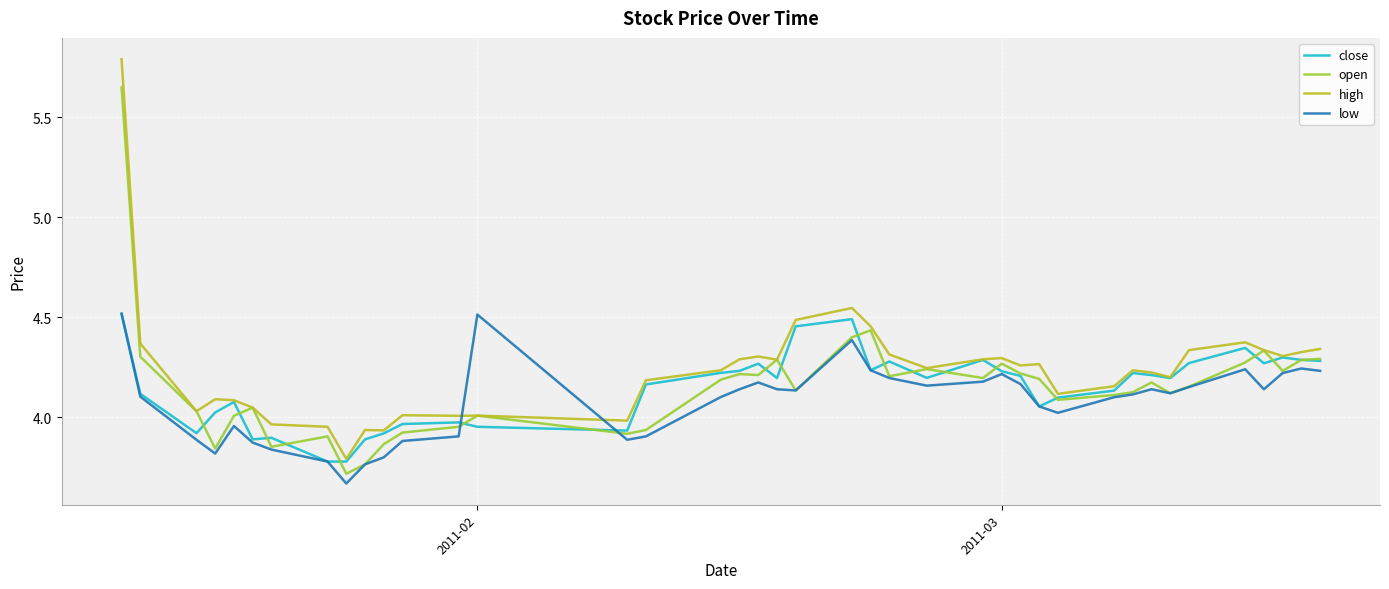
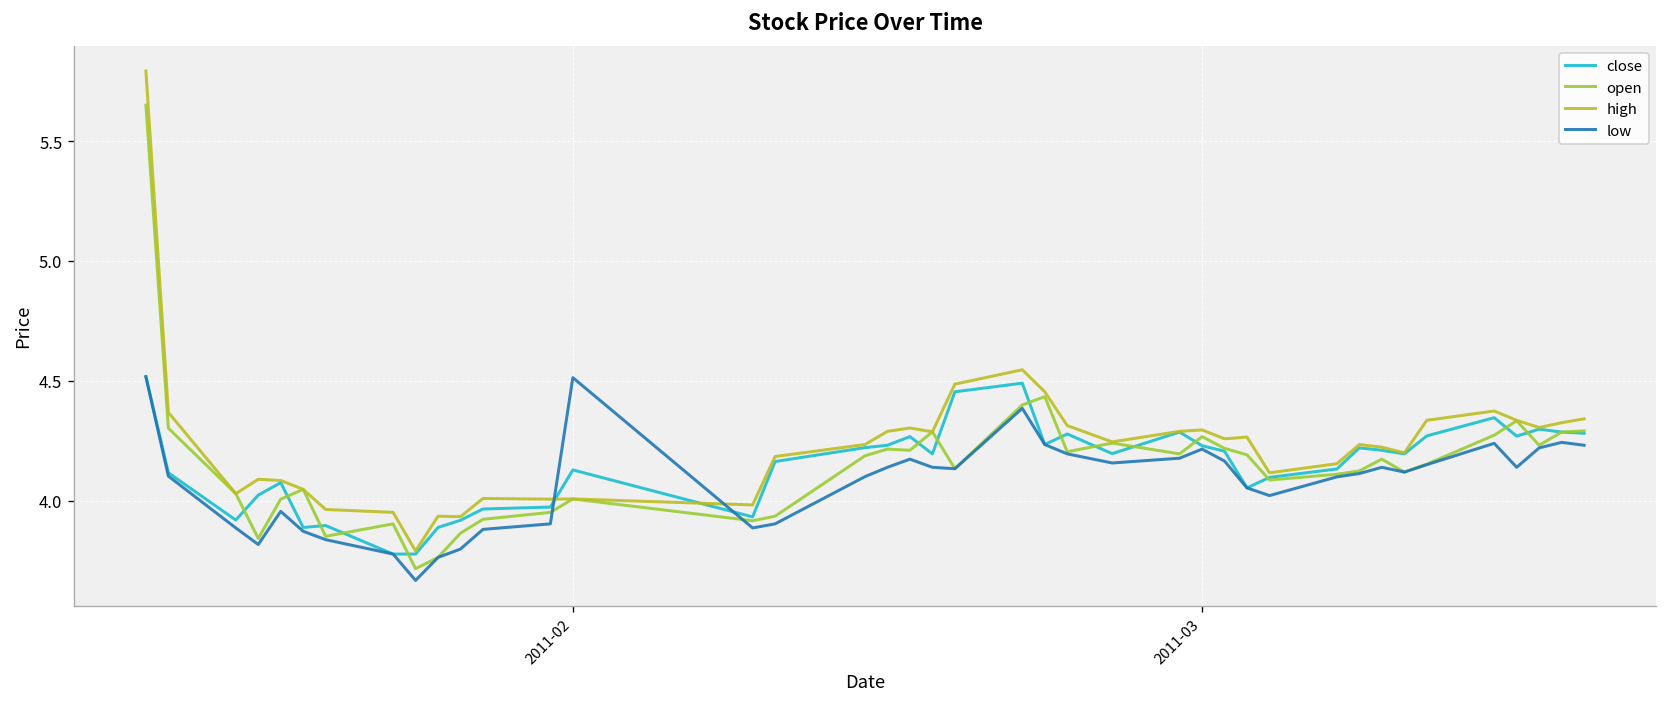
  {
    "close": {
-     "2011-02": 3.95,
+     "2011-02": 4.13,
      "2011-03": 4.23
    },
    "low": {
      "2011-02": 4.51,
      "2011-03": 4.22
    }
  }
